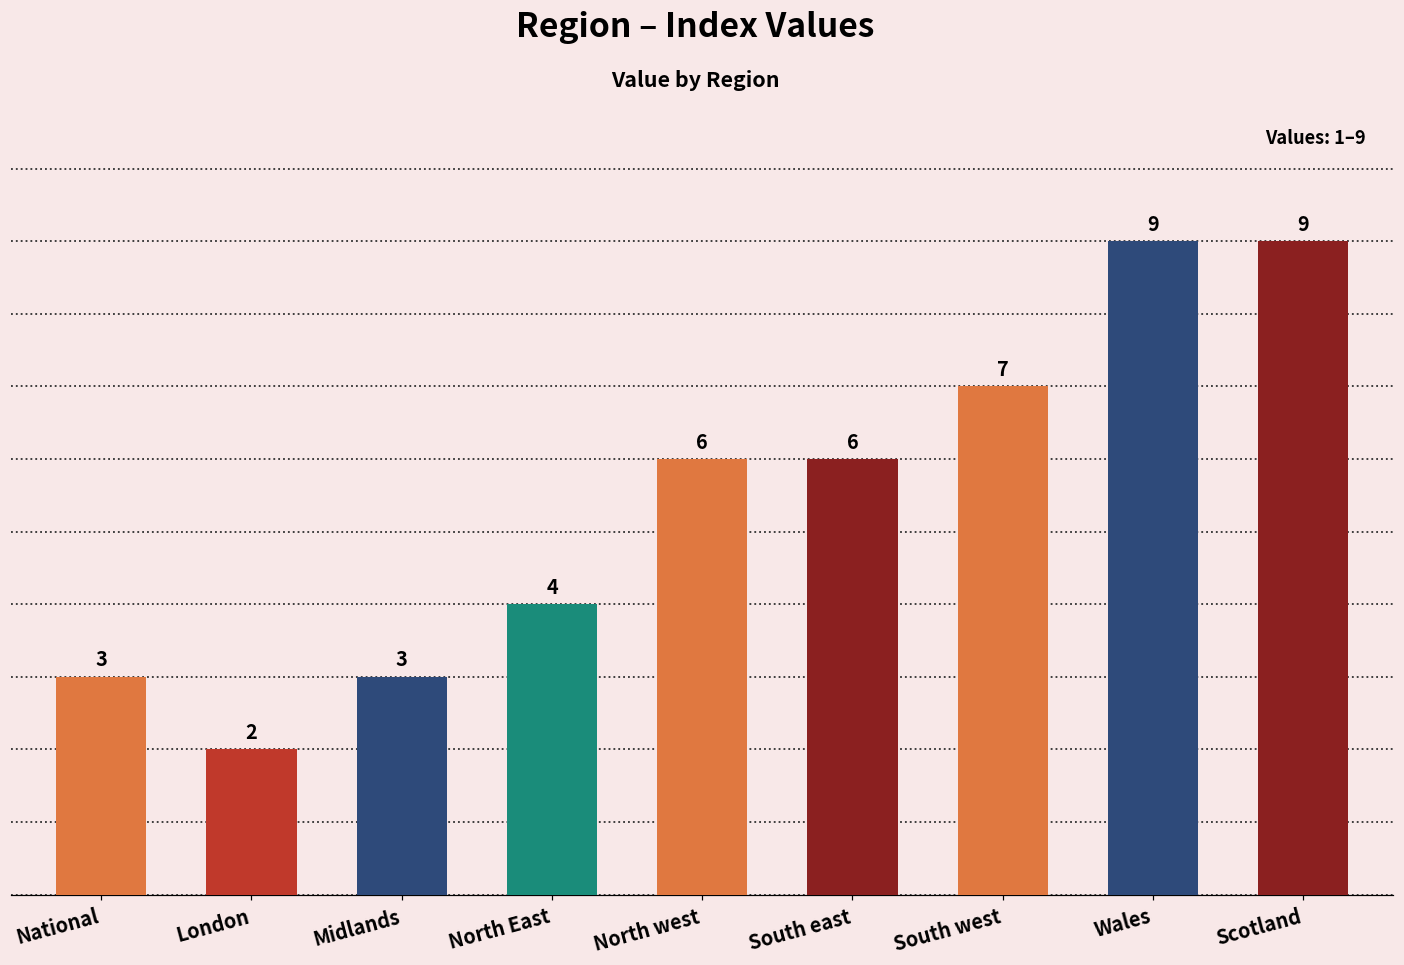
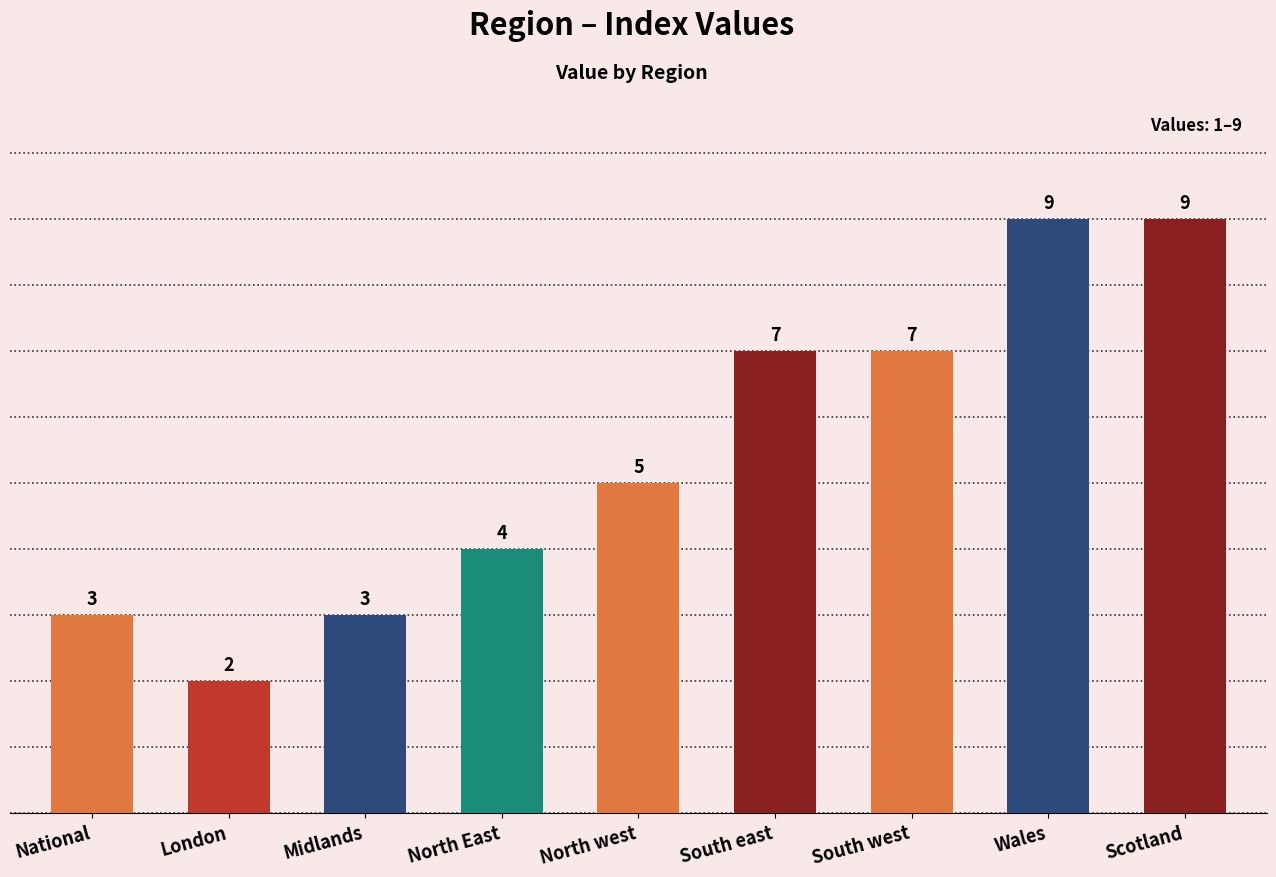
  {
    "National": 3,
    "London": 2,
    "Midlands": 3,
    "North East": 4,
-   "North west": 6,
-   "South east": 6,
+   "North west": 5,
+   "South east": 7,
    "South west": 7,
    "Wales": 9,
    "Scotland": 9
  }
